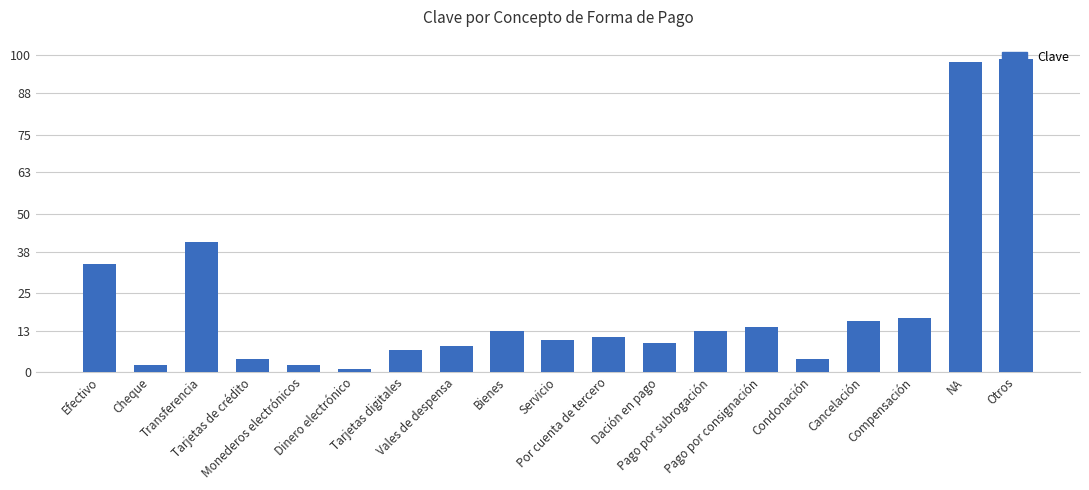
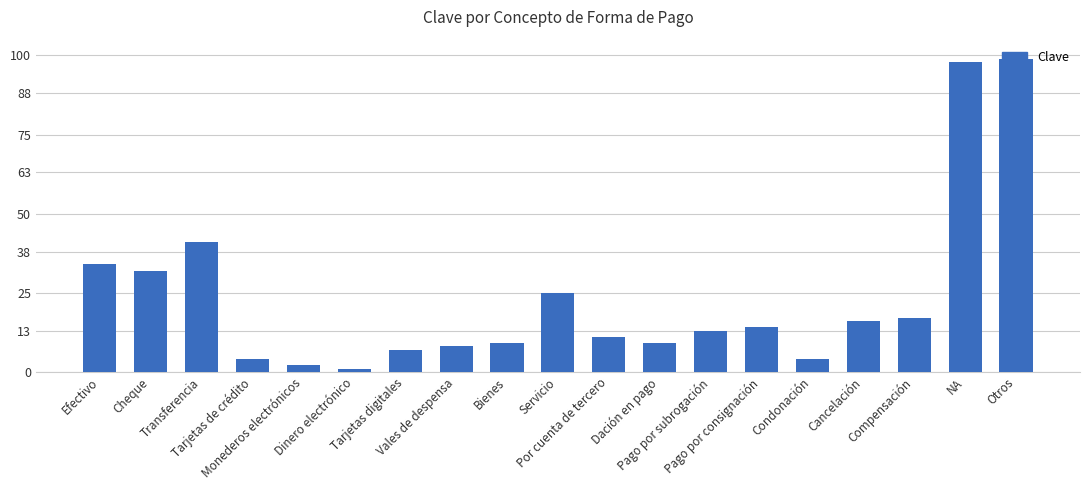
  {
    "Efectivo": 34,
-   "Cheque": 2,
+   "Cheque": 32,
    "Transferencia": 41,
    "Tarjetas de crédito": 4,
    "Monederos electrónicos": 2,
    "Dinero electrónico": 1,
    "Tarjetas digitales": 7,
    "Vales de despensa": 8,
-   "Bienes": 13,
-   "Servicio": 10,
+   "Bienes": 9,
+   "Servicio": 25,
    "Por cuenta de tercero": 11,
    "Dación en pago": 9,
    "Pago por subrogación": 13,
    "Pago por consignación": 14,
    "Condonación": 4,
    "Cancelación": 16,
    "Compensación": 17,
    "NA": 98,
    "Otros": 99
  }
